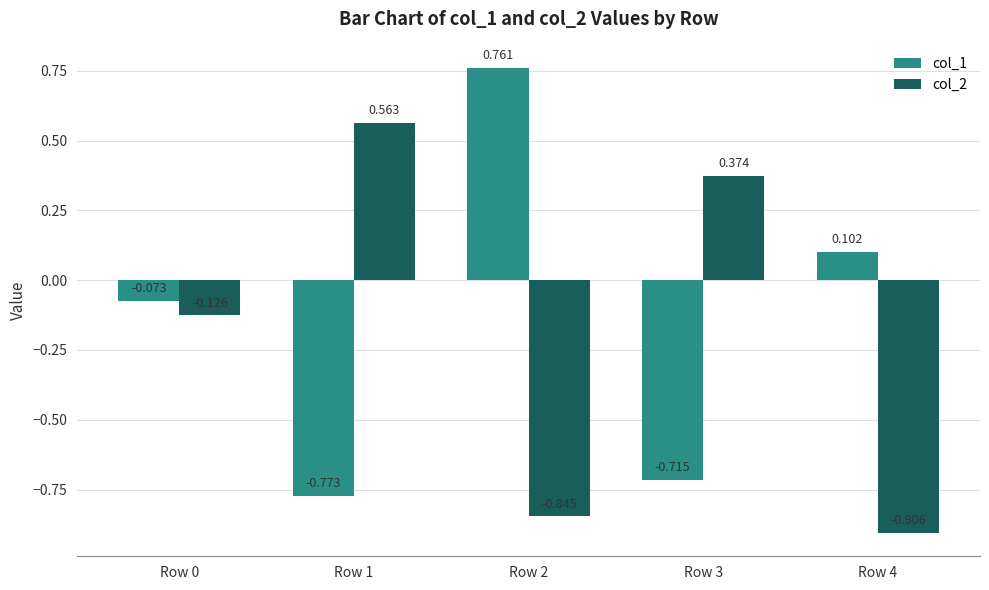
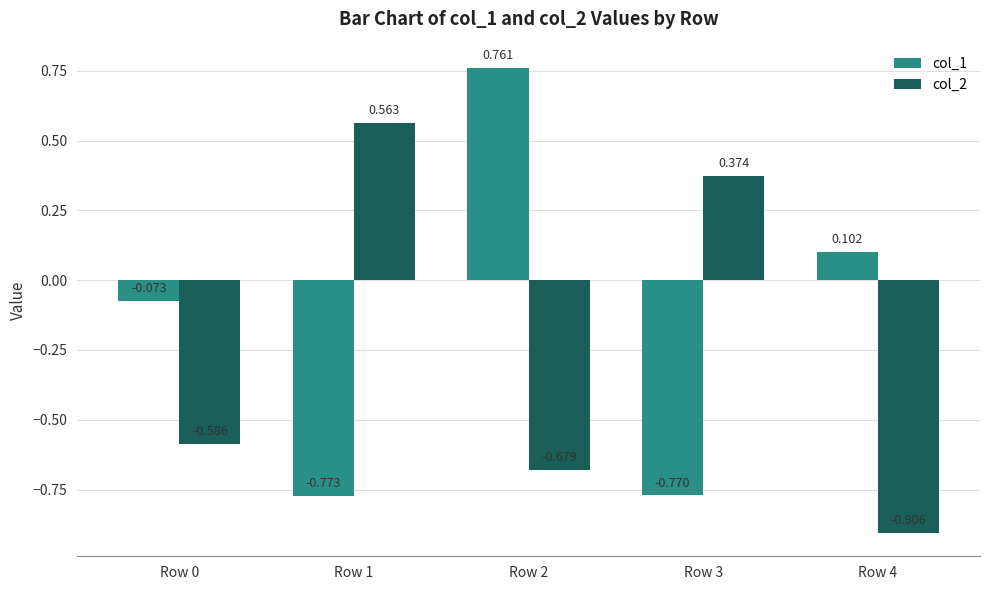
  {
    "col_1": {
      "Row 0": -0.073,
      "Row 1": -0.773,
      "Row 2": 0.761,
-     "Row 3": -0.715,
+     "Row 3": -0.770,
      "Row 4": 0.102
    },
    "col_2": {
-     "Row 0": -0.13,
-     "Row 2": -0.85,
+     "Row 0": -0.59,
+     "Row 2": -0.68,
      "Row 4": -0.91
    }
  }
